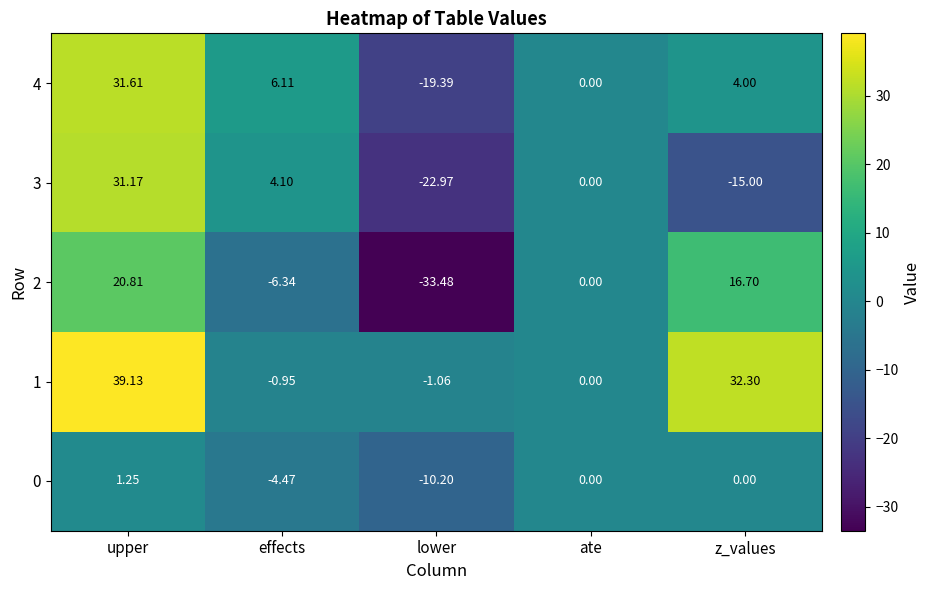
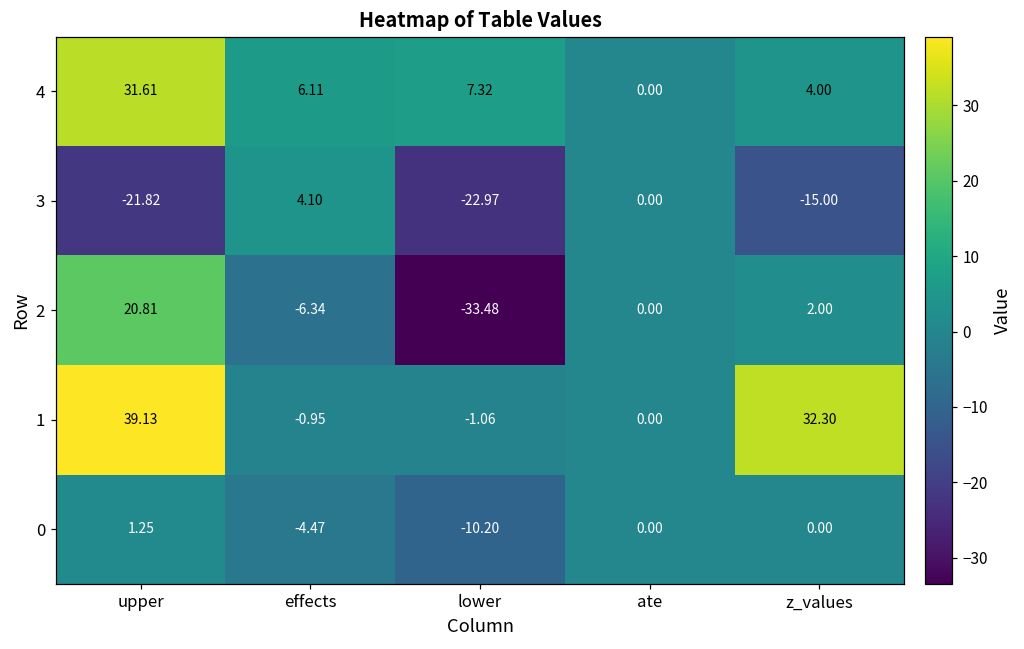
  {
    "4": {
      "upper": 31.61,
      "effects": 6.11,
-     "lower": -19.39,
+     "lower": 7.32,
      "ate": 0.00,
      "z_values": 4.00
    },
    "3": {
-     "upper": 31.17,
+     "upper": -21.82,
      "effects": 4.10,
      "lower": -22.97,
      "ate": 0.00,
      "z_values": -15.00
    },
    "2": {
      "upper": 20.81,
      "effects": -6.34,
      "lower": -33.48,
      "ate": 0.00,
-     "z_values": 16.70
+     "z_values": 2.00
    },
    "1": {
      "upper": 39.13,
      "effects": -0.95,
      "lower": -1.06,
      "ate": 0.00,
      "z_values": 32.30
    },
    "0": {
      "upper": 1.25,
      "effects": -4.47,
      "lower": -10.20,
      "ate": 0.00,
      "z_values": 0.00
    }
  }
